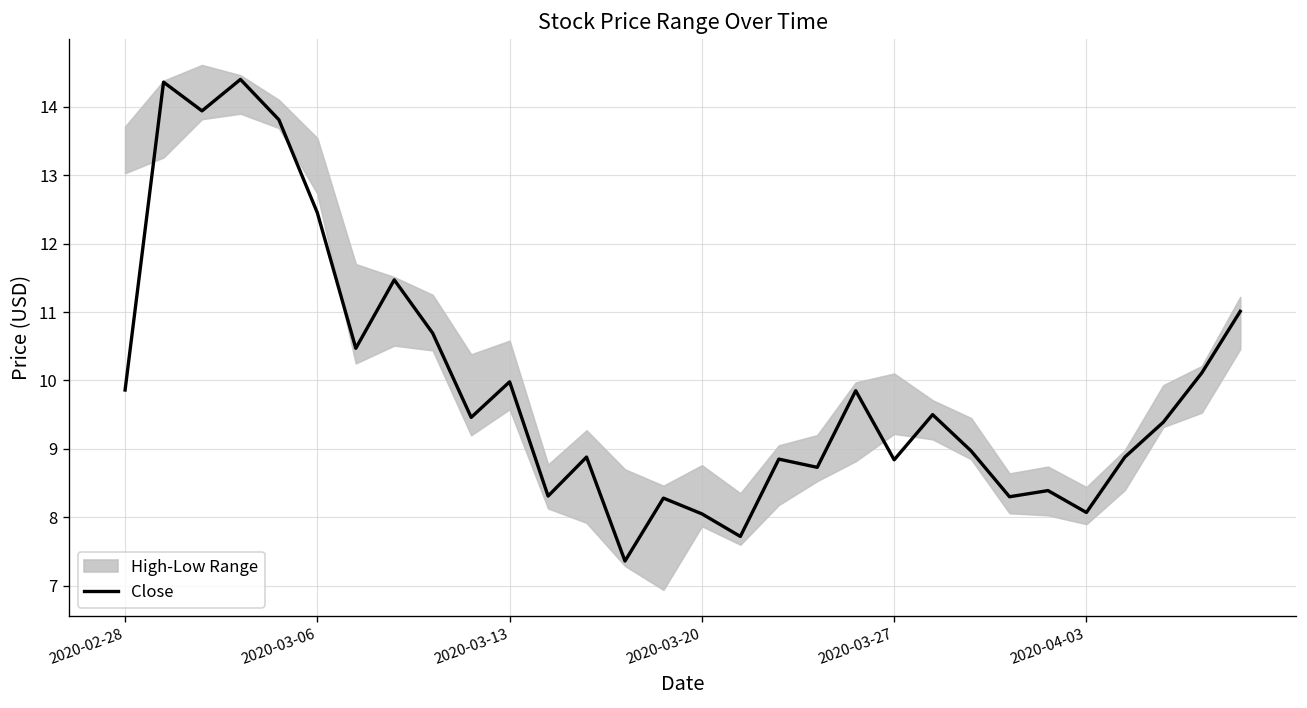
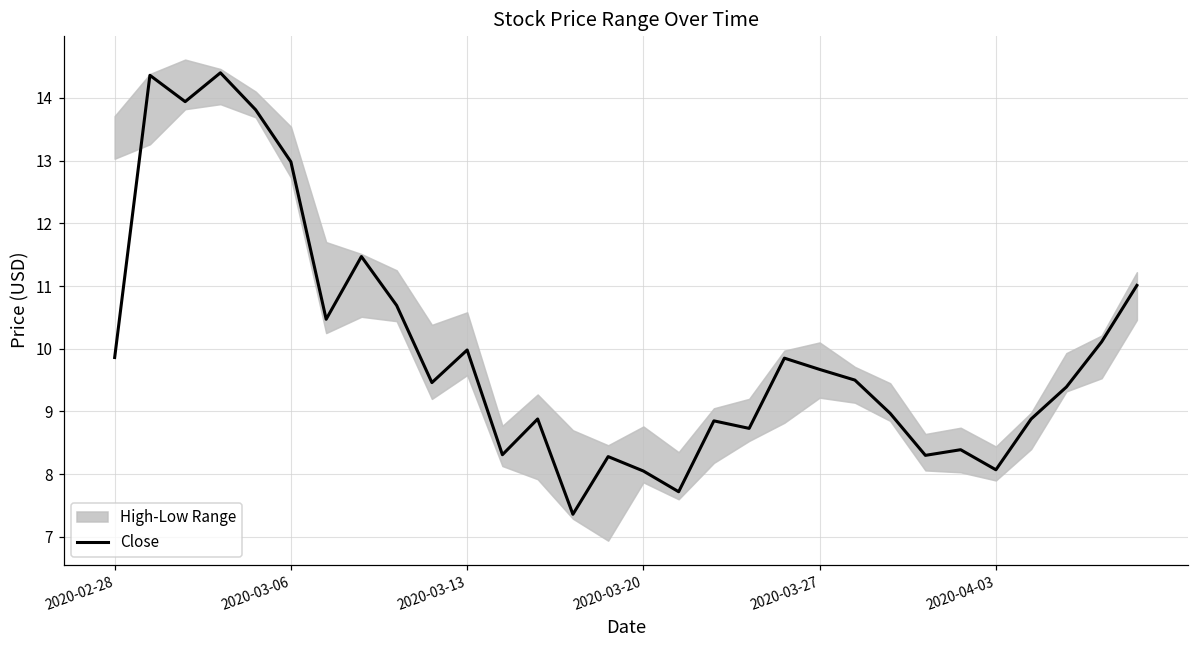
  {
    "Close": {
      "2020-02-28": 9.9,
-     "2020-03-06": 12.5,
+     "2020-03-06": 13.0,
      "2020-03-13": 10.0,
      "2020-03-20": 8.1,
-     "2020-03-27": 8.8,
+     "2020-03-27": 9.7,
      "2020-04-03": 8.1
    }
  }
